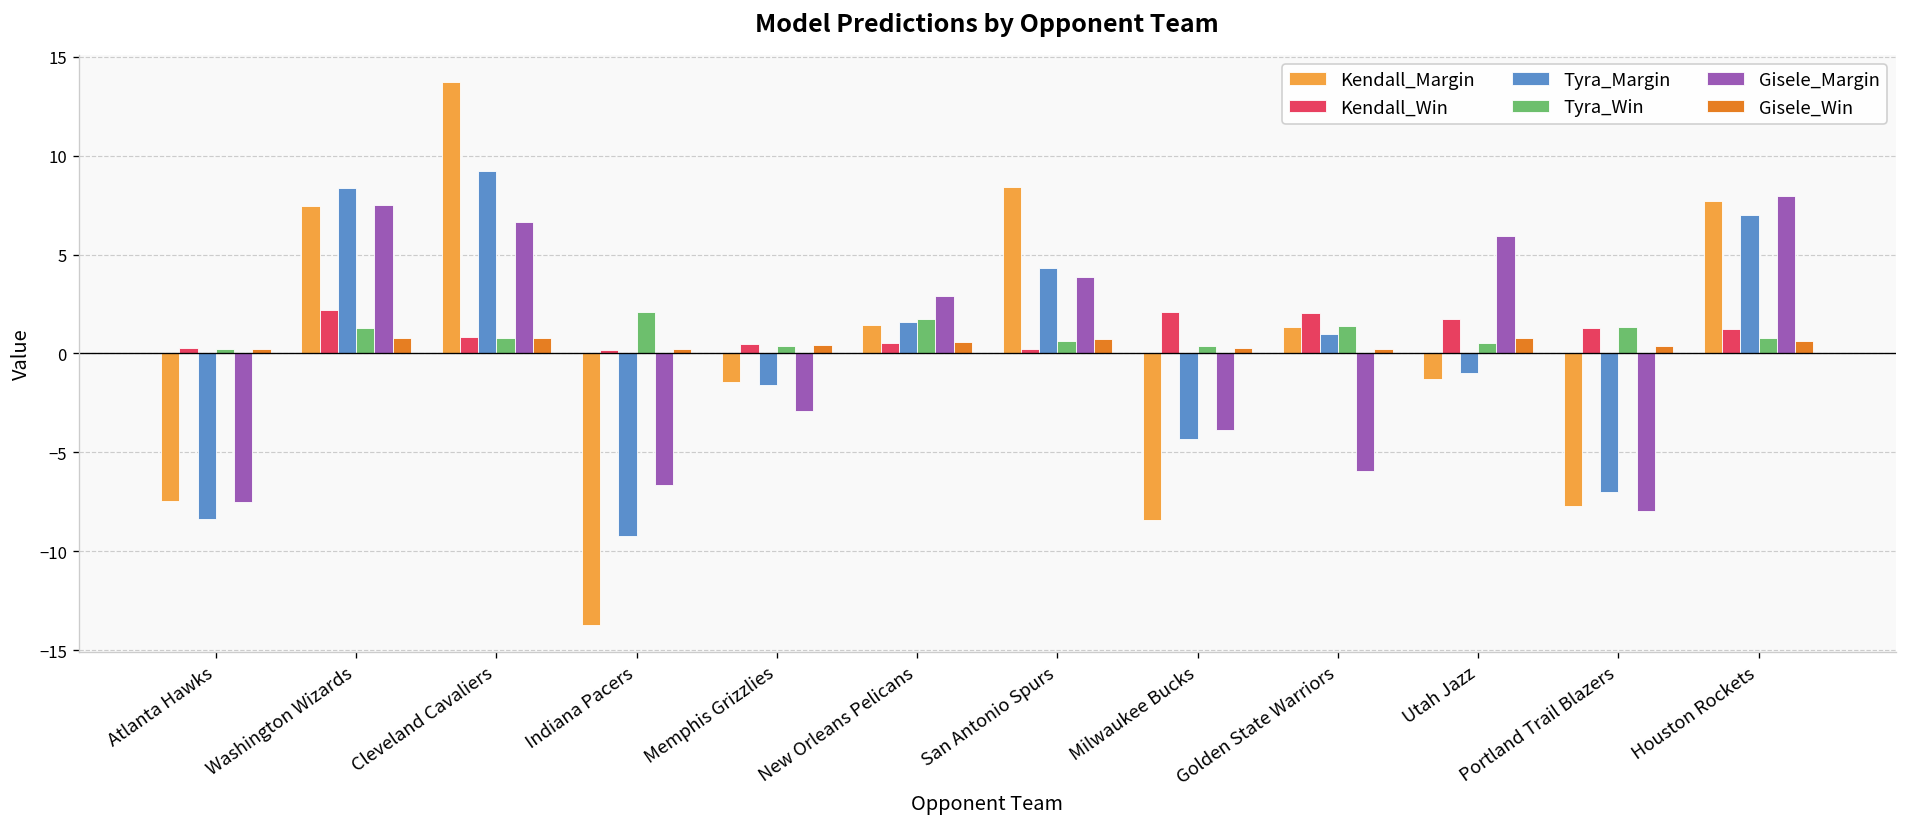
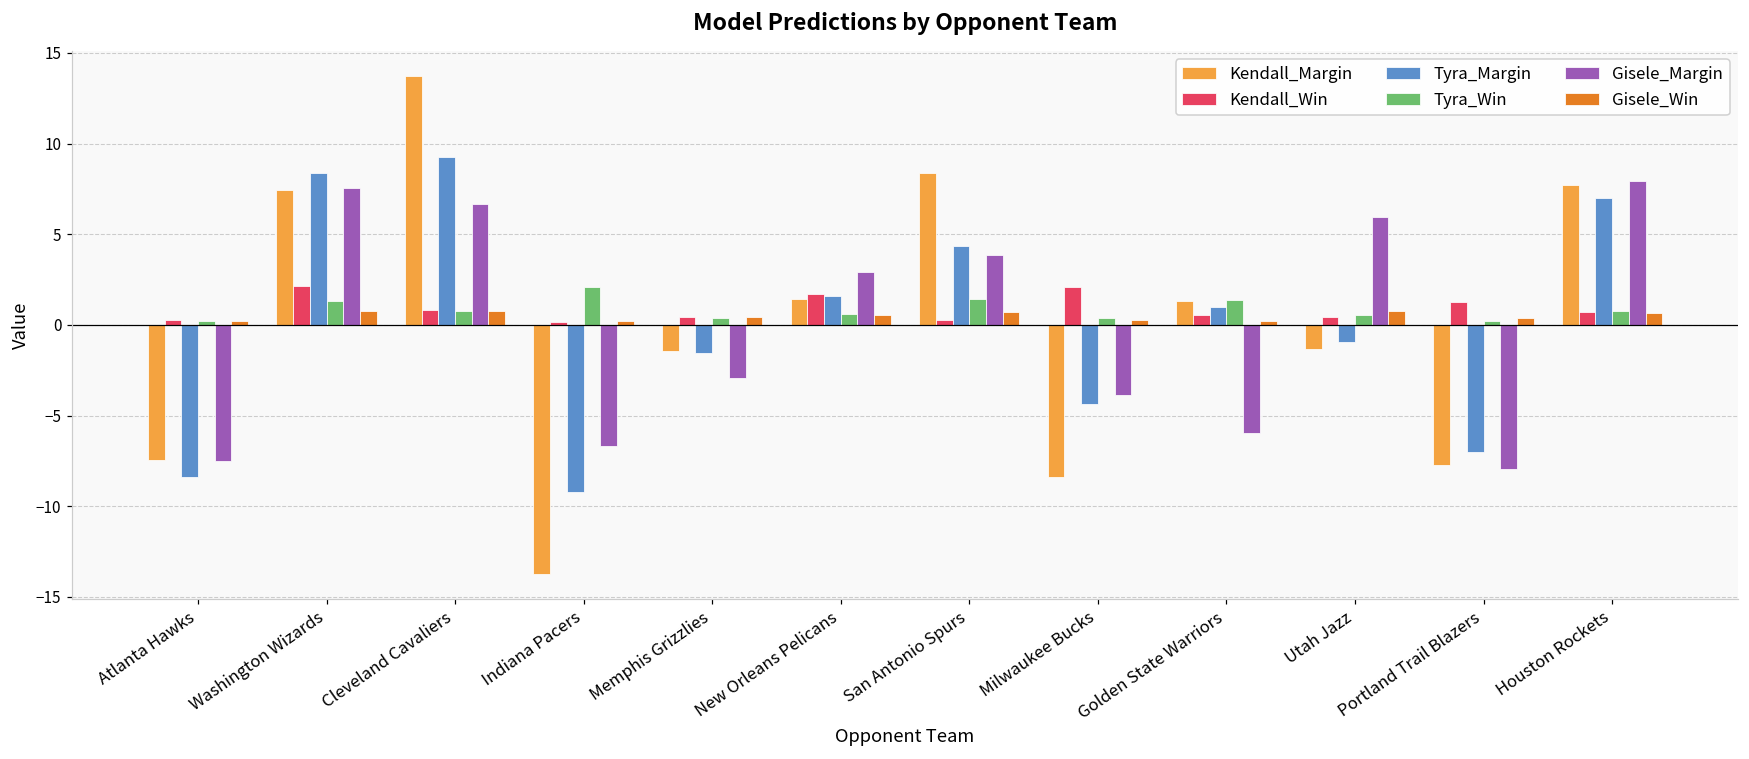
  {
    "Kendall_Win": {
      "Atlanta Hawks": 0.3,
      "Washington Wizards": 2.2,
      "Cleveland Cavaliers": 0.8,
      "Memphis Grizzlies": 0.5,
-     "New Orleans Pelicans": 0.5,
+     "New Orleans Pelicans": 1.7,
      "San Antonio Spurs": 0.2,
      "Milwaukee Bucks": 2.1,
-     "Golden State Warriors": 2.1,
-     "Utah Jazz": 1.7,
+     "Golden State Warriors": 0.5,
+     "Utah Jazz": 0.5,
      "Portland Trail Blazers": 1.3,
-     "Houston Rockets": 1.3
+     "Houston Rockets": 0.7
    },
    "Tyra_Margin": {
      "Atlanta Hawks": -8.4,
      "Washington Wizards": 8.4,
      "Cleveland Cavaliers": 9.2,
      "Indiana Pacers": -9.2,
      "Memphis Grizzlies": -1.6,
      "New Orleans Pelicans": 1.6,
      "San Antonio Spurs": 4.3,
      "Milwaukee Bucks": -4.3,
      "Golden State Warriors": 1.0,
      "Utah Jazz": -1.0,
      "Portland Trail Blazers": -7.0,
      "Houston Rockets": 7.0
    },
    "Tyra_Win": {
      "Atlanta Hawks": 0.2,
      "Washington Wizards": 1.3,
      "Cleveland Cavaliers": 0.8,
      "Indiana Pacers": 2.1,
      "Memphis Grizzlies": 0.4,
-     "New Orleans Pelicans": 1.8,
-     "San Antonio Spurs": 0.6,
+     "New Orleans Pelicans": 0.6,
+     "San Antonio Spurs": 1.5,
      "Milwaukee Bucks": 0.4,
      "Golden State Warriors": 1.4,
      "Utah Jazz": 0.5,
-     "Portland Trail Blazers": 1.3,
+     "Portland Trail Blazers": 0.2,
      "Houston Rockets": 0.8
    },
    "Gisele_Margin": {
      "Atlanta Hawks": -7.5,
      "Washington Wizards": 7.5,
      "Cleveland Cavaliers": 6.7,
      "Indiana Pacers": -6.7,
      "Memphis Grizzlies": -2.9,
      "New Orleans Pelicans": 2.9,
      "San Antonio Spurs": 3.9,
      "Milwaukee Bucks": -3.9,
      "Golden State Warriors": -6.0,
      "Utah Jazz": 6.0,
      "Portland Trail Blazers": -8.0,
      "Houston Rockets": 8.0
    }
  }
